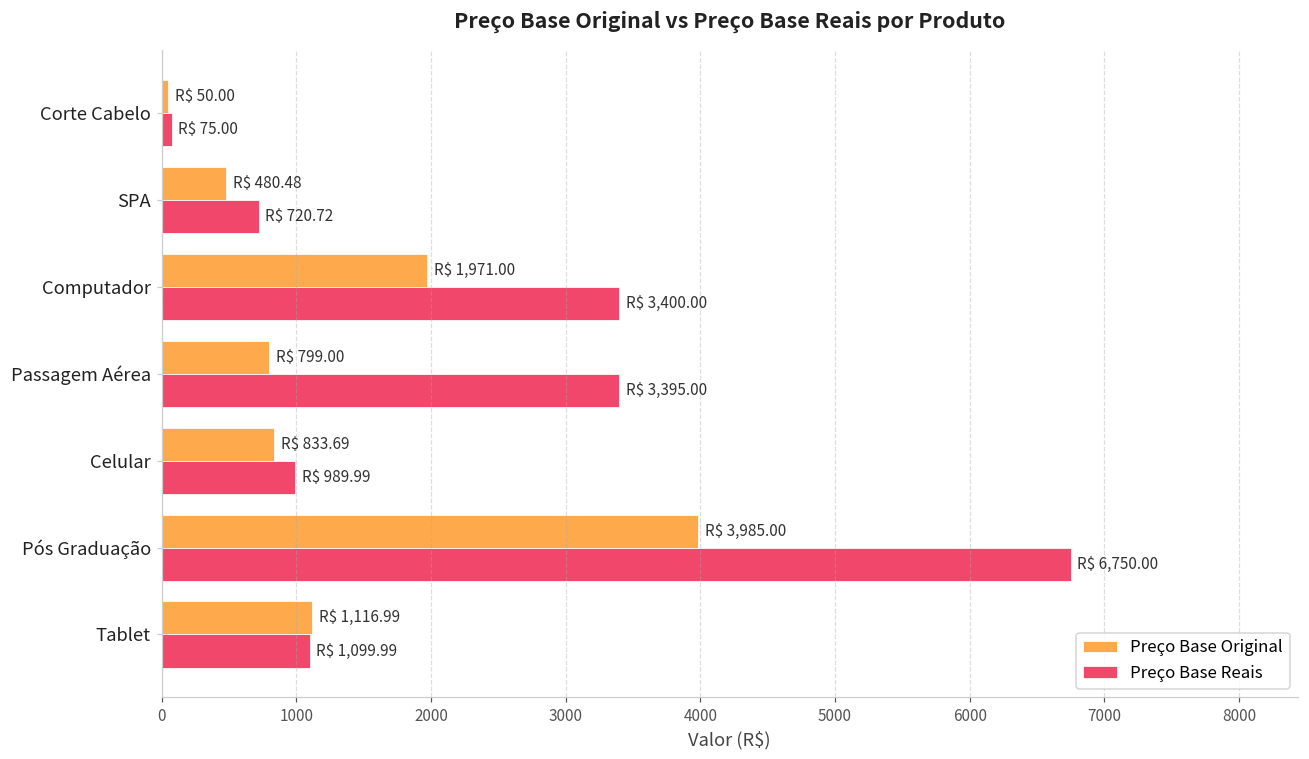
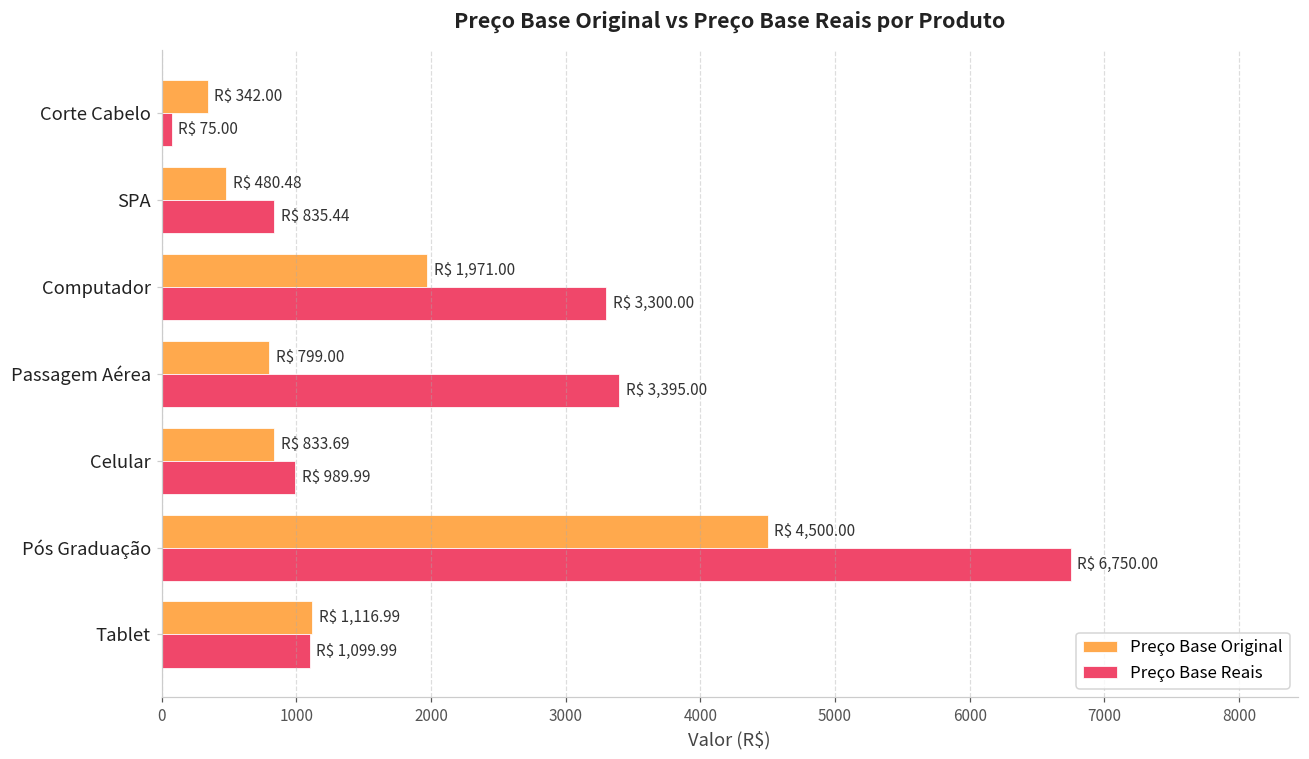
  {
    "Preço Base Original": {
-     "Corte Cabelo": "50.00",
+     "Corte Cabelo": "342.00",
      "SPA": "480.48",
      "Computador": "1,971.00",
      "Passagem Aérea": "799.00",
      "Celular": "833.69",
-     "Pós Graduação": "3,985.00",
+     "Pós Graduação": "4,500.00",
      "Tablet": "1,116.99"
    },
    "Preço Base Reais": {
      "Corte Cabelo": "75.00",
-     "SPA": "720.72",
-     "Computador": "3,400.00",
+     "SPA": "835.44",
+     "Computador": "3,300.00",
      "Passagem Aérea": "3,395.00",
      "Celular": "989.99",
      "Pós Graduação": "6,750.00",
      "Tablet": "1,099.99"
    }
  }
